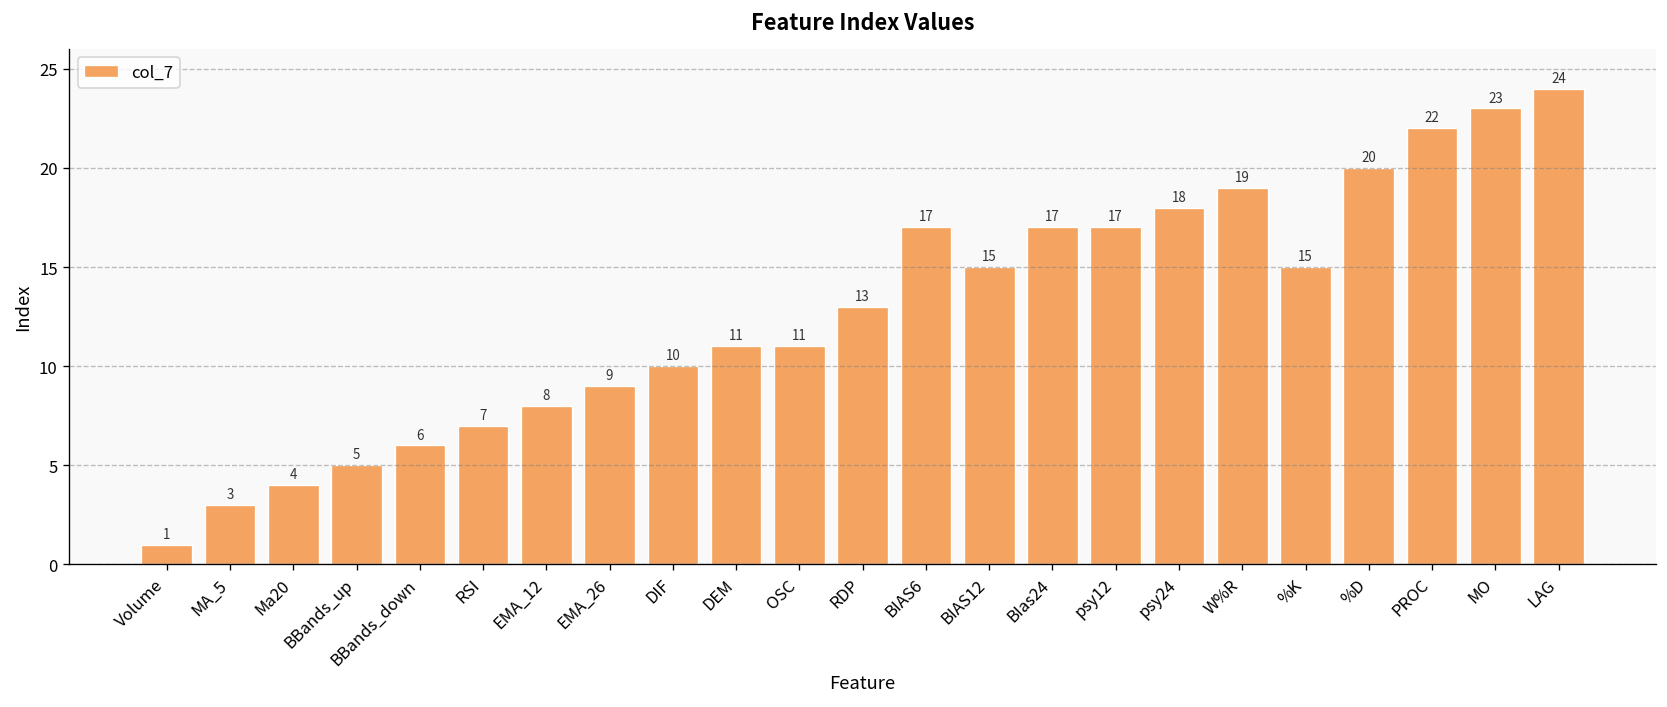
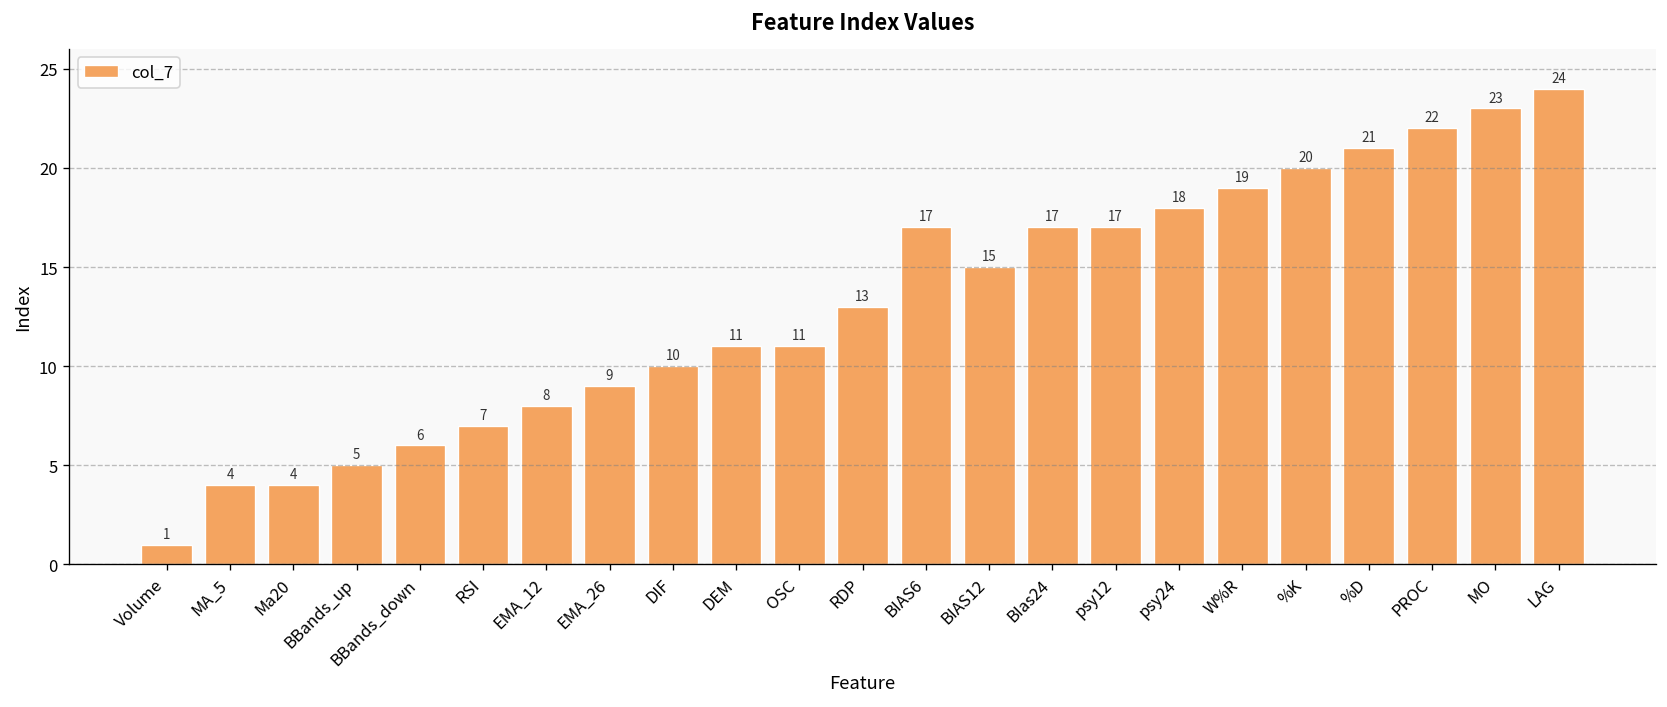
  {
    "Volume": 1,
-   "MA_5": 3,
+   "MA_5": 4,
    "Ma20": 4,
    "BBands_up": 5,
    "BBands_down": 6,
    "RSI": 7,
    "EMA_12": 8,
    "EMA_26": 9,
    "DIF": 10,
    "DEM": 11,
    "OSC": 11,
    "RDP": 13,
    "BIAS6": 17,
    "BIAS12": 15,
    "BIas24": 17,
    "psy12": 17,
    "psy24": 18,
    "W%R": 19,
-   "%K": 15,
-   "%D": 20,
+   "%K": 20,
+   "%D": 21,
    "PROC": 22,
    "MO": 23,
    "LAG": 24
  }
